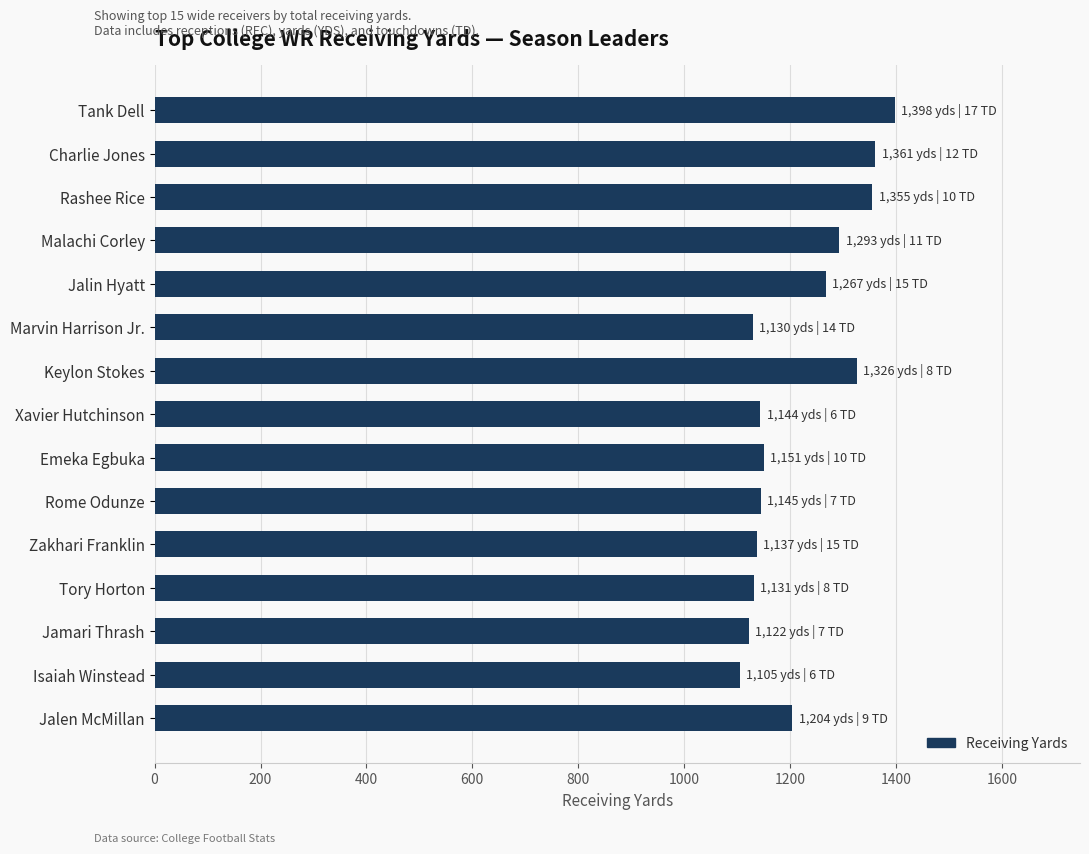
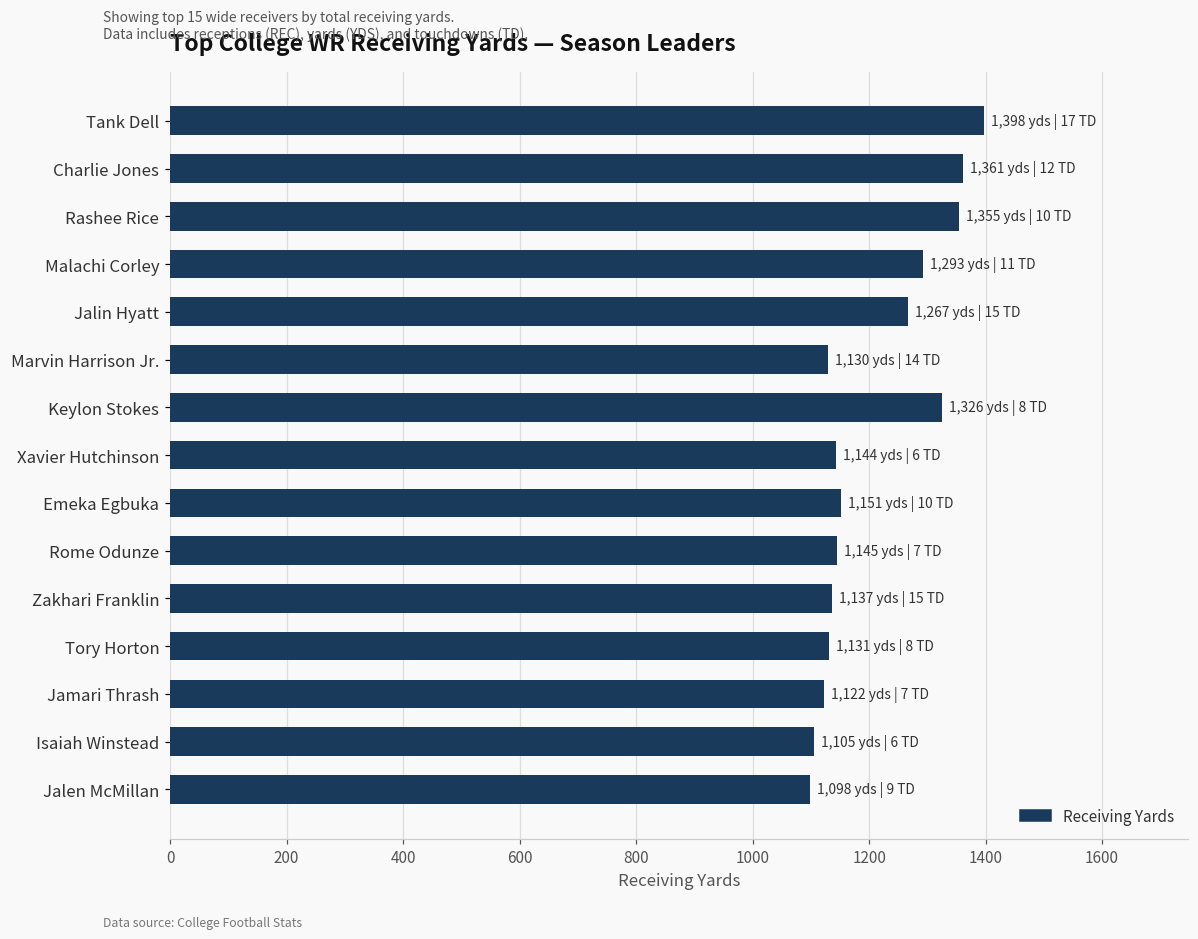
  {
    "Tank Dell": "1,398",
    "Charlie Jones": "1,361",
    "Rashee Rice": "1,355",
    "Malachi Corley": "1,293",
    "Jalin Hyatt": "1,267",
    "Marvin Harrison Jr.": "1,130",
    "Keylon Stokes": "1,326",
    "Xavier Hutchinson": "1,144",
    "Emeka Egbuka": "1,151",
    "Rome Odunze": "1,145",
    "Zakhari Franklin": "1,137",
    "Tory Horton": "1,131",
    "Jamari Thrash": "1,122",
    "Isaiah Winstead": "1,105",
-   "Jalen McMillan": "1,204"
+   "Jalen McMillan": "1,098"
  }
